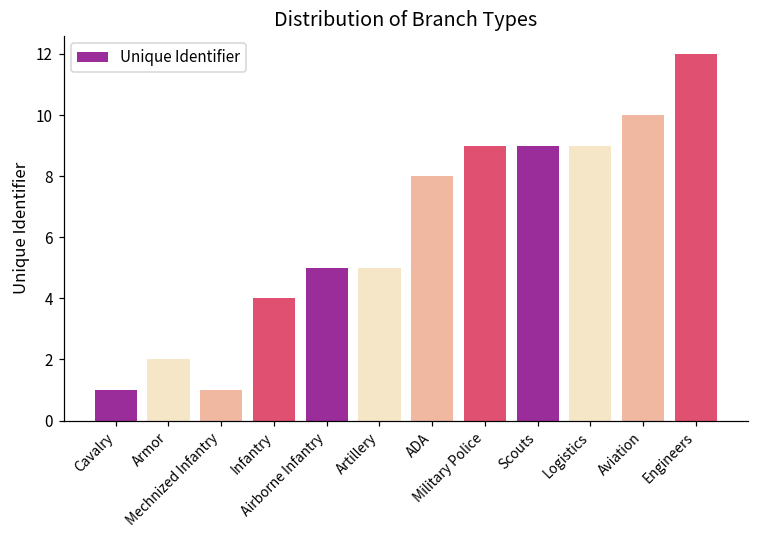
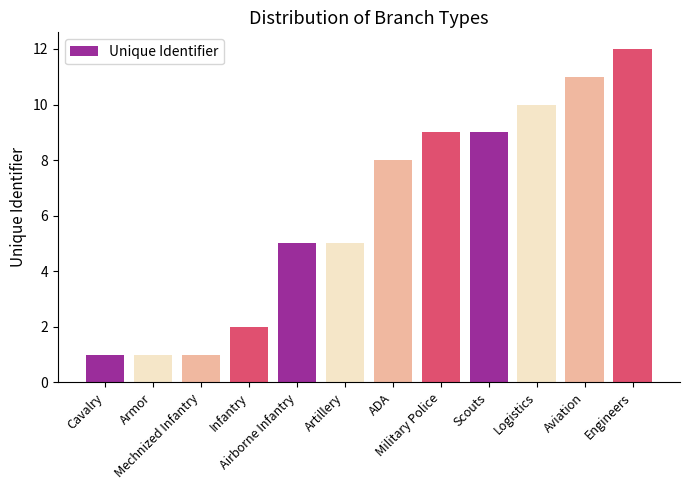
  {
    "Cavalry": 1,
-   "Armor": 2,
+   "Armor": 1,
    "Mechnized Infantry": 1,
-   "Infantry": 4,
+   "Infantry": 2,
    "Airborne Infantry": 5,
    "Artillery": 5,
    "ADA": 8,
    "Military Police": 9,
    "Scouts": 9,
-   "Logistics": 9,
-   "Aviation": 10,
+   "Logistics": 10,
+   "Aviation": 11,
    "Engineers": 12
  }
